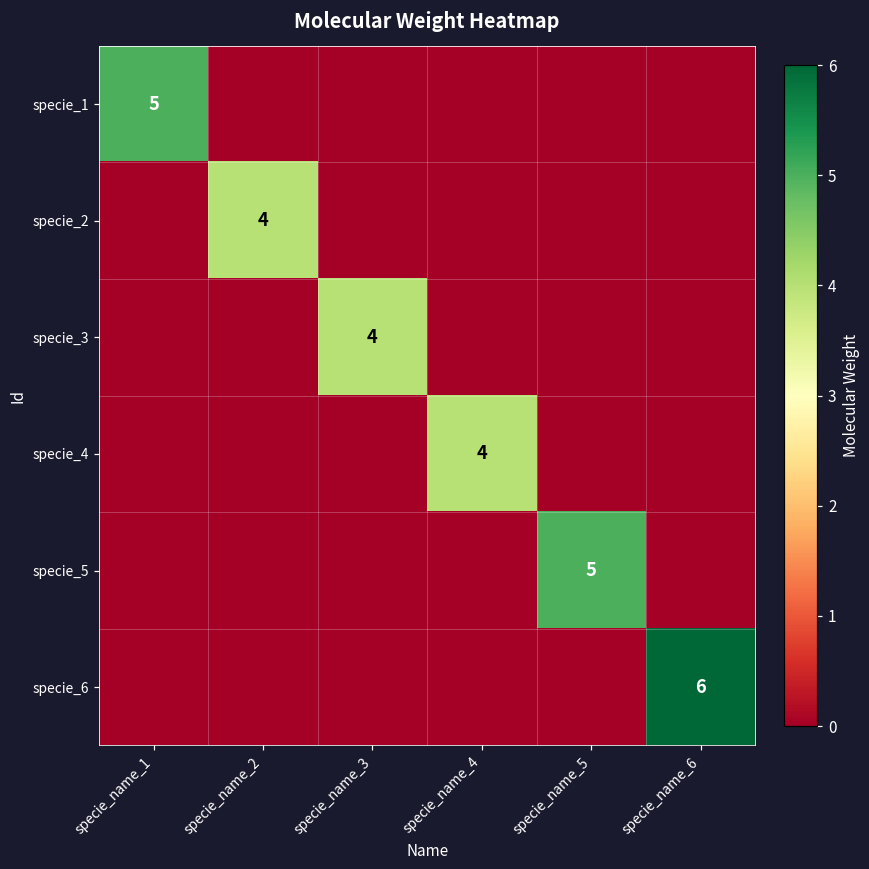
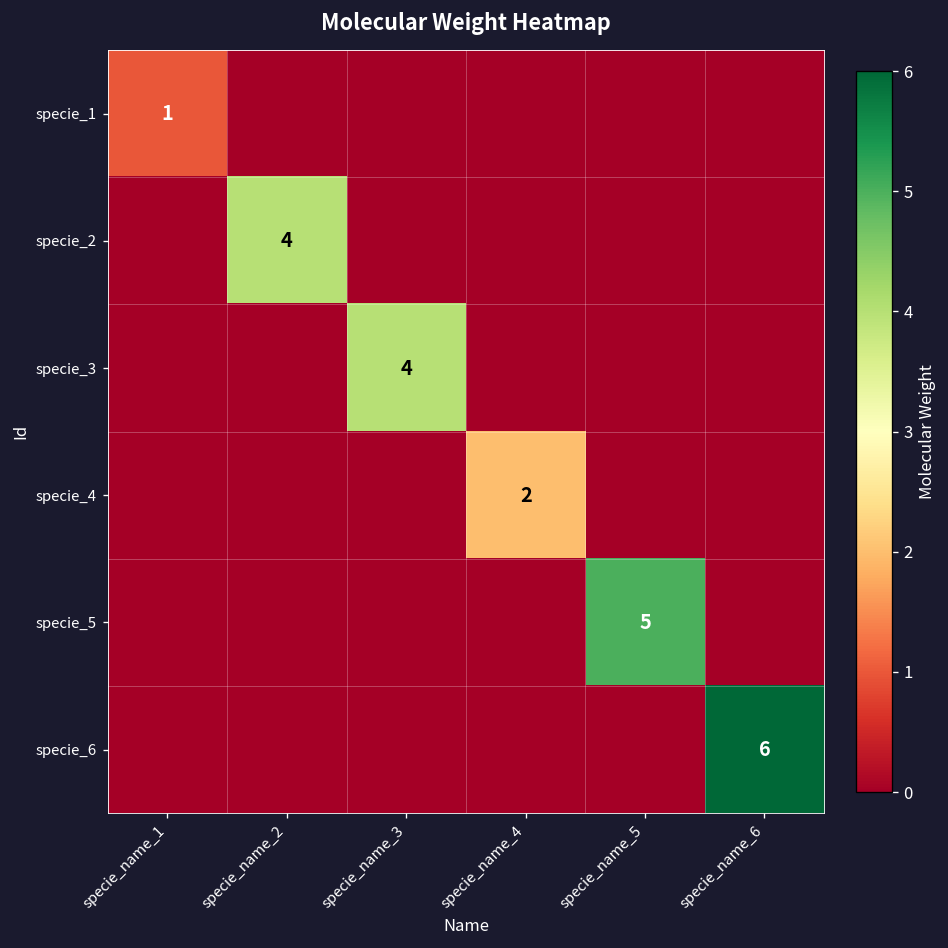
  {
    "specie_1": {
-     "specie_name_1": 5
+     "specie_name_1": 1
    },
    "specie_2": {
      "specie_name_2": 4
    },
    "specie_3": {
      "specie_name_3": 4
    },
    "specie_4": {
-     "specie_name_4": 4
+     "specie_name_4": 2
    },
    "specie_5": {
      "specie_name_5": 5
    },
    "specie_6": {
      "specie_name_6": 6
    }
  }
